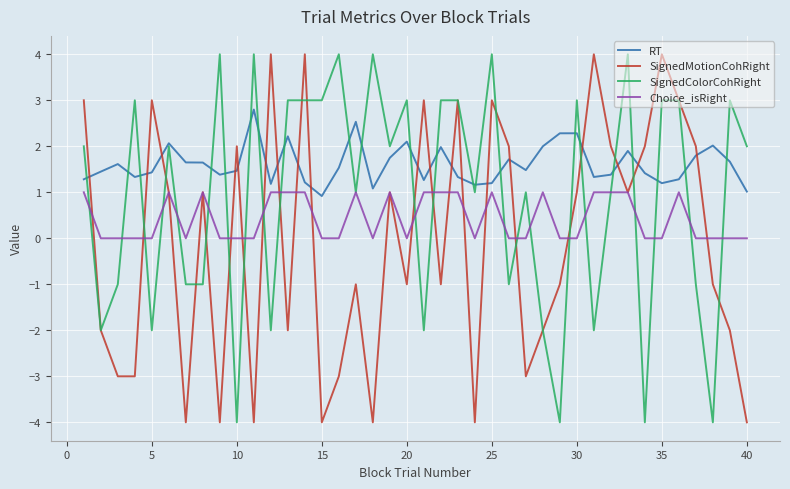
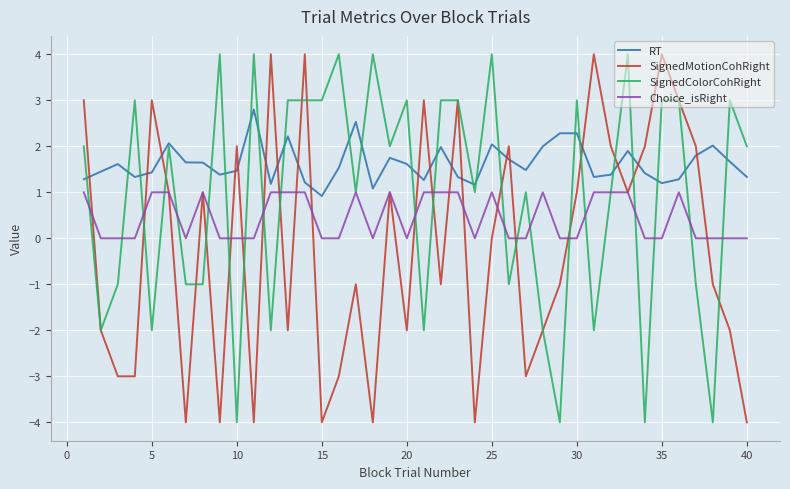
  {
    "RT": {
      "5": 1.4,
      "10": 1.5,
      "15": 0.9,
-     "20": 2.1,
-     "25": 1.2,
+     "20": 1.6,
+     "25": 2.0,
      "30": 2.3,
      "35": 1.2,
-     "40": 1.0
+     "40": 1.3
    },
    "SignedMotionCohRight": {
      "5": 3,
      "10": 2,
      "15": -4,
-     "20": -1,
-     "25": 3,
+     "20": -2,
+     "25": 0,
      "30": 1,
      "40": -4
    },
    "SignedColorCohRight": {
      "5": -2.0,
      "10": -4.0,
      "15": 3.0,
      "20": 3.0,
      "25": 4.0,
      "30": 3.0,
      "40": 2.0
    },
    "Choice_isRight": {
-     "5": 0,
+     "5": 1,
      "10": 0,
      "15": 0,
      "20": 0,
      "25": 1,
      "30": 0,
      "35": 0,
      "40": 0
    }
  }
